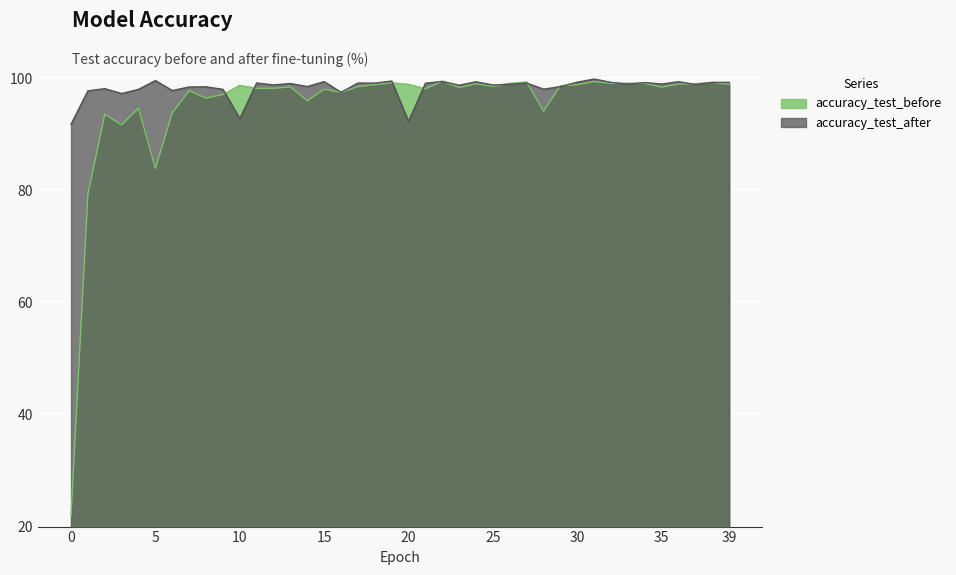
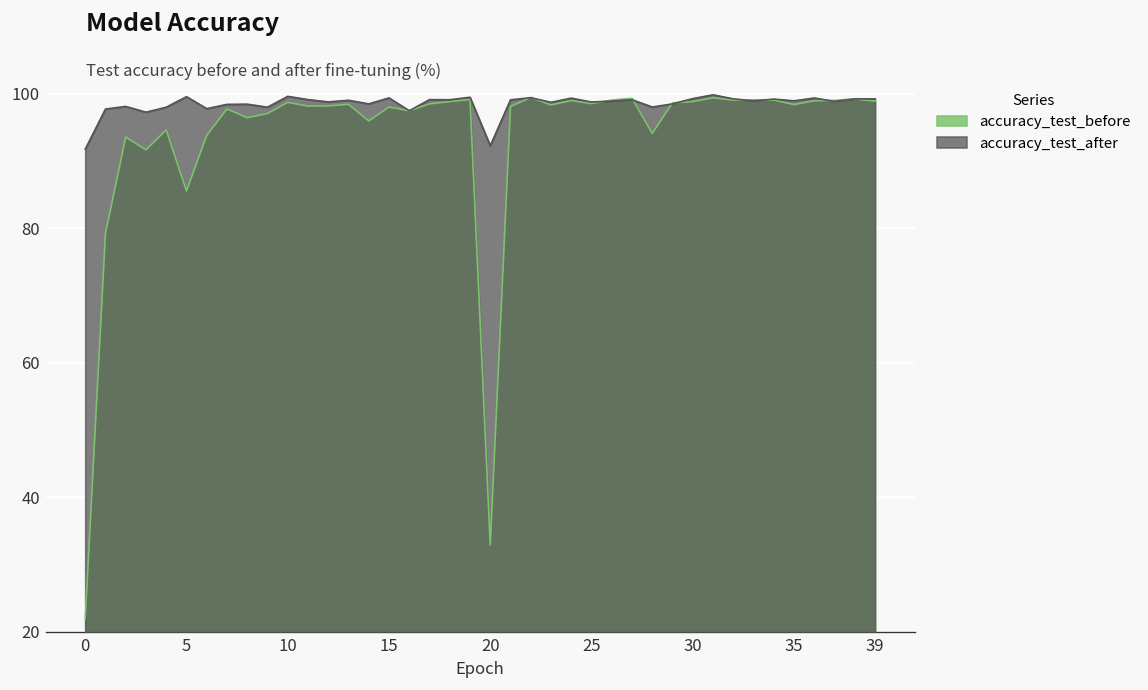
  {
    "accuracy_test_after": {
      "0": 92,
      "5": 100,
-     "10": 93,
+     "10": 100,
      "15": 99,
      "20": 92,
      "35": 99
    },
    "accuracy_test_before": {
      "0": 22,
-     "5": 84,
+     "5": 86,
      "10": 99,
      "15": 98,
-     "20": 99,
+     "20": 33,
      "35": 98
    }
  }
